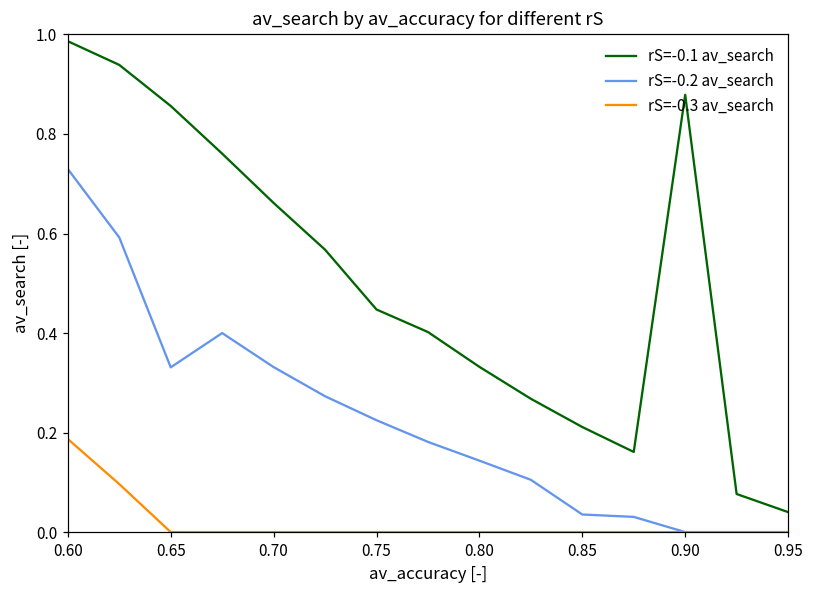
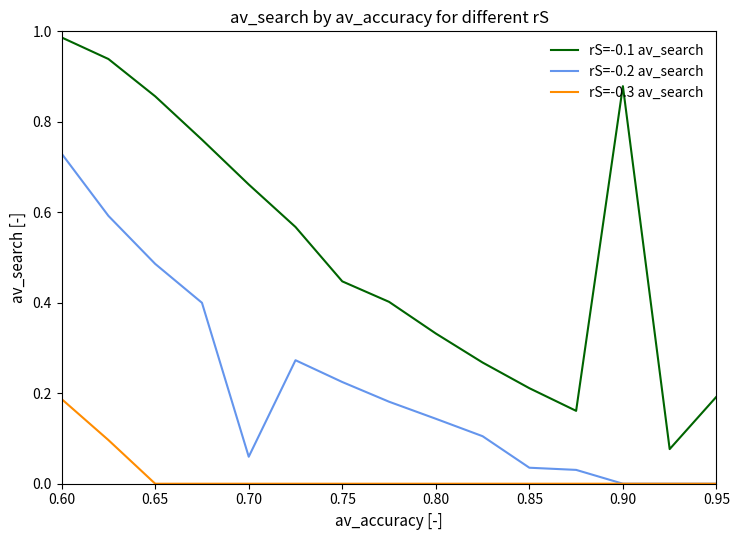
  {
    "rS=-0.1 av_search": {
      "0.60": 0.99,
      "0.65": 0.86,
      "0.70": 0.66,
      "0.75": 0.45,
      "0.80": 0.33,
      "0.85": 0.21,
      "0.90": 0.88,
-     "0.95": 0.04
+     "0.95": 0.19
    },
    "rS=-0.2 av_search": {
      "0.60": 0.73,
-     "0.65": 0.33,
-     "0.70": 0.33,
+     "0.65": 0.49,
+     "0.70": 0.06,
      "0.75": 0.22,
      "0.80": 0.14,
      "0.85": 0.04
    },
    "rS=-0.3 av_search": {
      "0.60": 0.19,
      "0.65": 0.00,
      "0.70": 0.00,
      "0.75": 0.00,
      "0.80": 0.00,
      "0.85": 0.00
    }
  }
